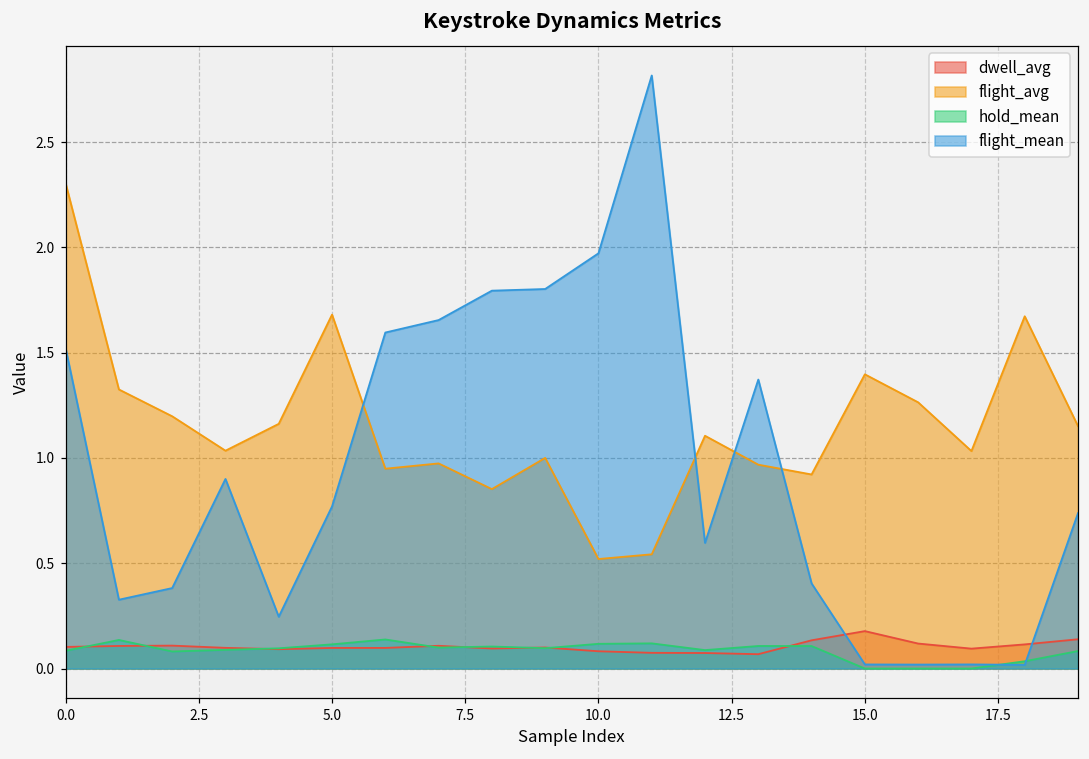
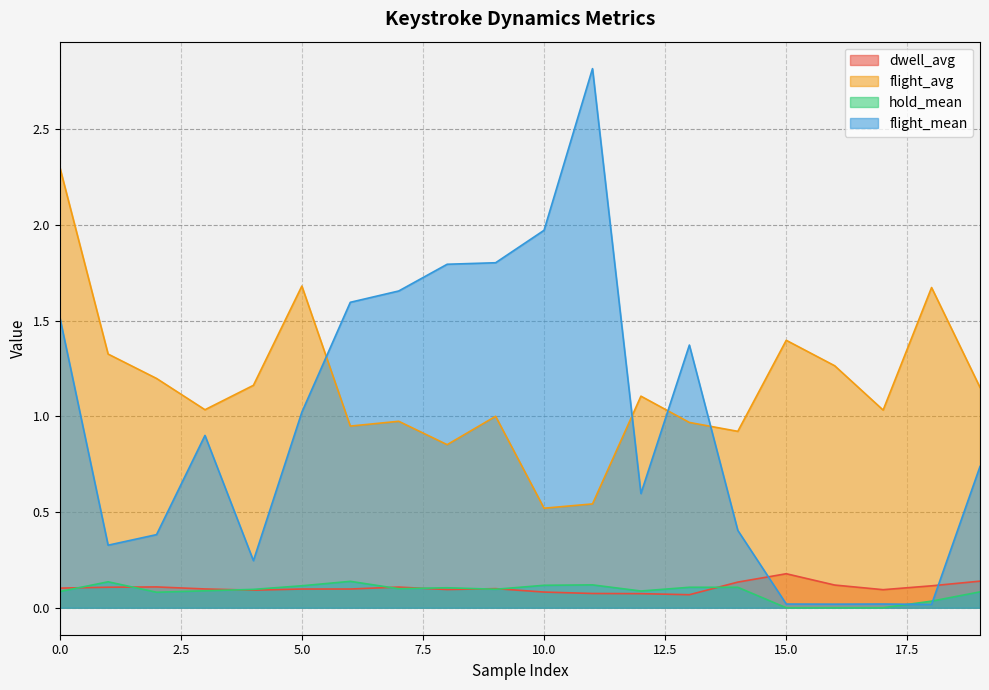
  {
    "dwell_avg": {
      "0.0": 0.10,
      "5.0": 0.10,
      "10.0": 0.08,
      "15.0": 0.18
    },
    "flight_avg": {
      "0.0": 2.30,
      "5.0": 1.68,
      "10.0": 0.52,
      "15.0": 1.40
    },
    "hold_mean": {
      "0.0": 0.08,
      "5.0": 0.11,
      "10.0": 0.12,
      "15.0": 0.00
    },
    "flight_mean": {
      "0.0": 1.52,
-     "5.0": 0.77,
+     "5.0": 1.02,
      "10.0": 1.97,
      "15.0": 0.02
    }
  }
